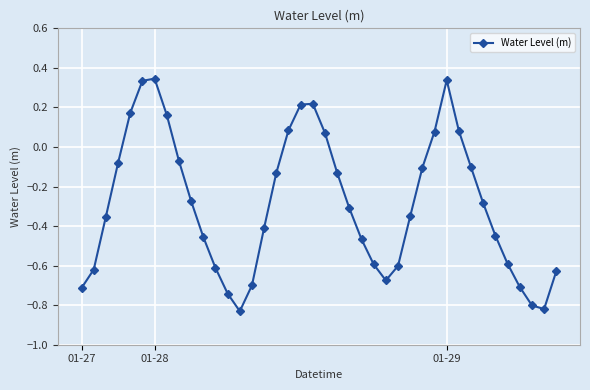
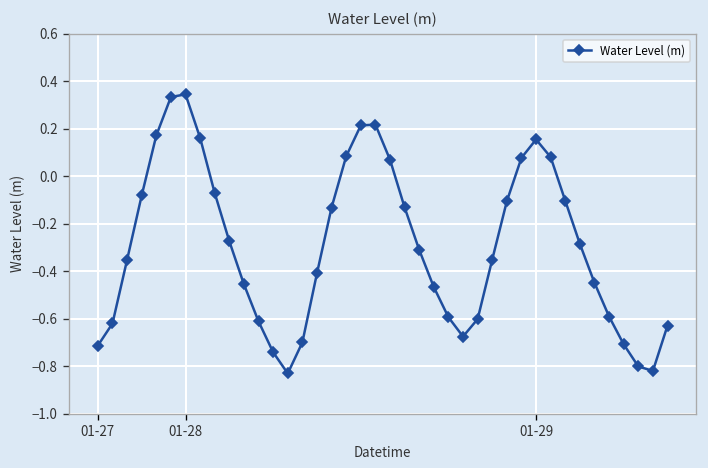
  {
    "01-27": -0.71,
    "01-28": 0.35,
-   "01-29": 0.34
+   "01-29": 0.16
  }
